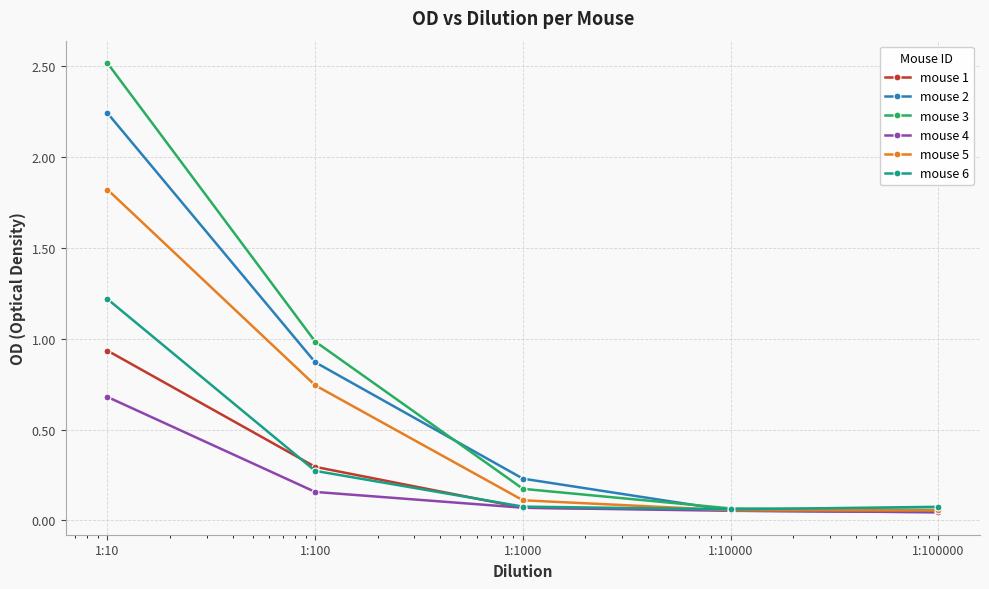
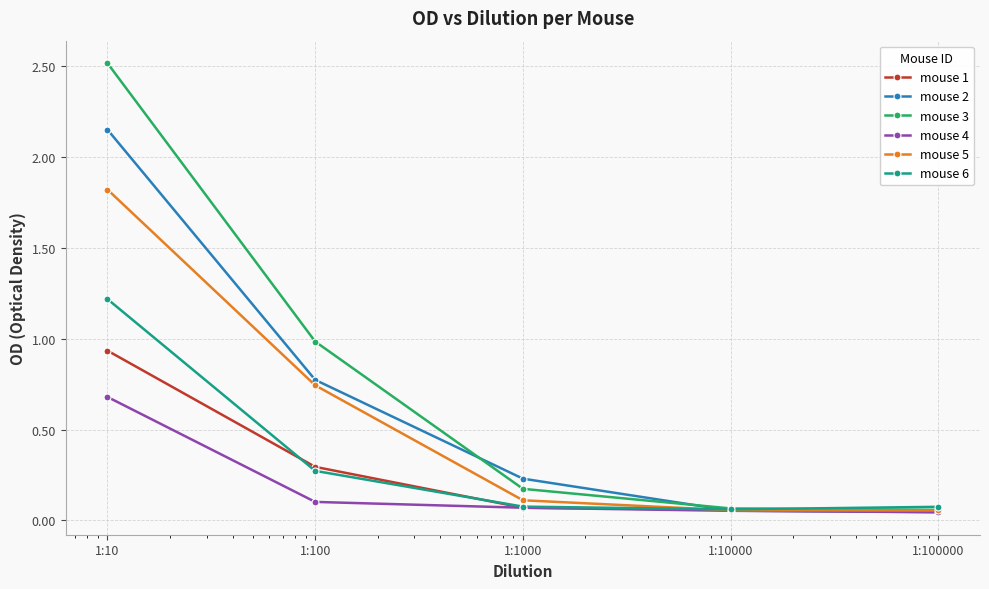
  {
    "mouse 1": {
      "1:10": 0.94,
      "1:100": 0.30
    },
    "mouse 2": {
-     "1:10": 2.24,
-     "1:100": 0.87,
+     "1:10": 2.15,
+     "1:100": 0.77,
      "1:1000": 0.23
    },
    "mouse 4": {
      "1:10": 0.68,
-     "1:100": 0.16
+     "1:100": 0.10
    },
    "mouse 5": {
      "1:10": 1.82,
      "1:100": 0.74,
      "1:1000": 0.11
    }
  }
